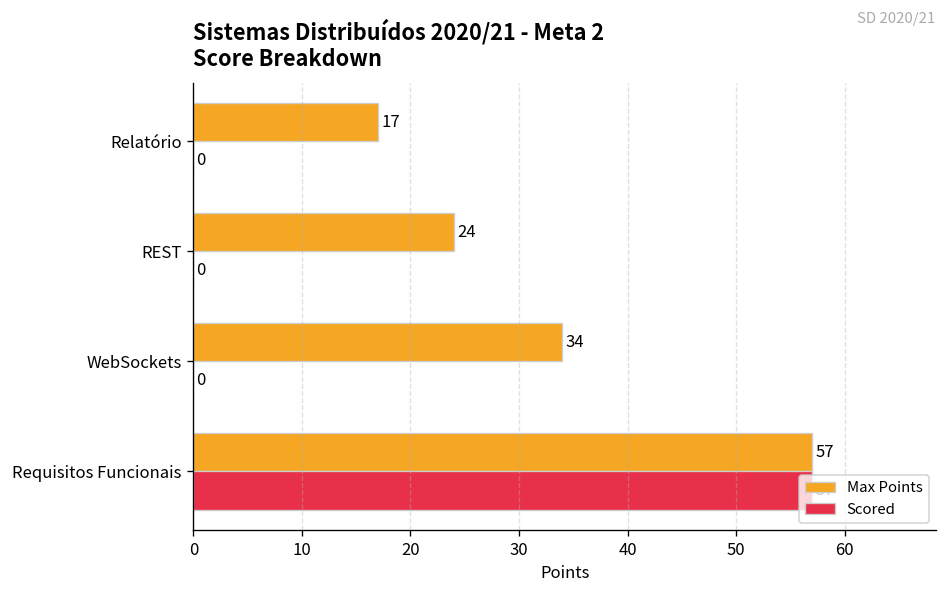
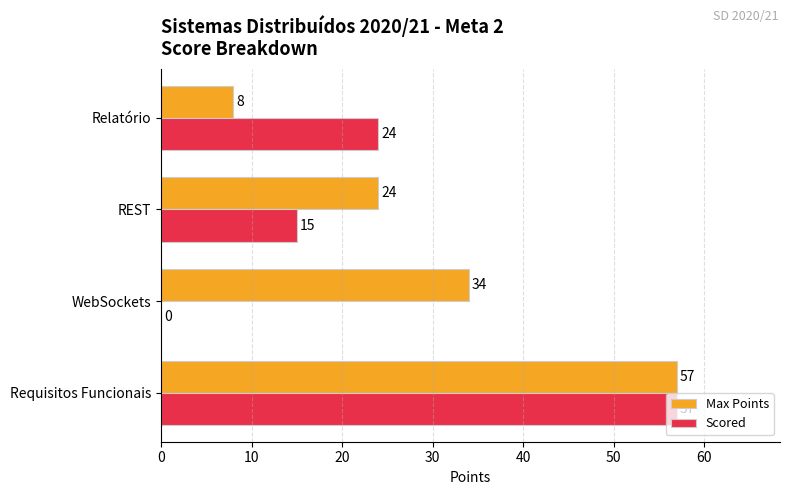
  {
    "Max Points": {
-     "Relatório": 17,
+     "Relatório": 8,
      "REST": 24,
      "WebSockets": 34,
      "Requisitos Funcionais": 57
    },
    "Scored": {
-     "Relatório": 0,
-     "REST": 0,
+     "Relatório": 24,
+     "REST": 15,
      "WebSockets": 0
    }
  }
